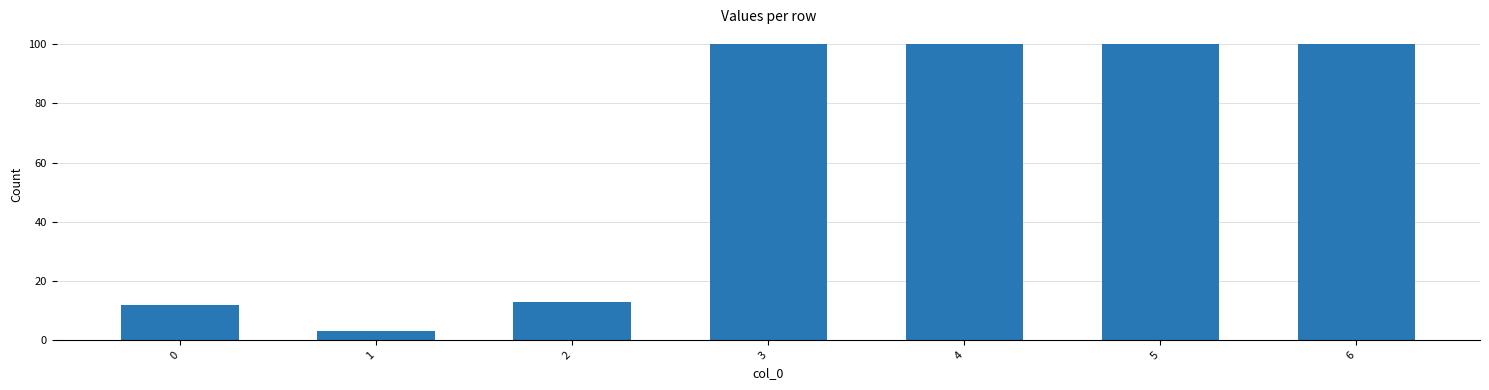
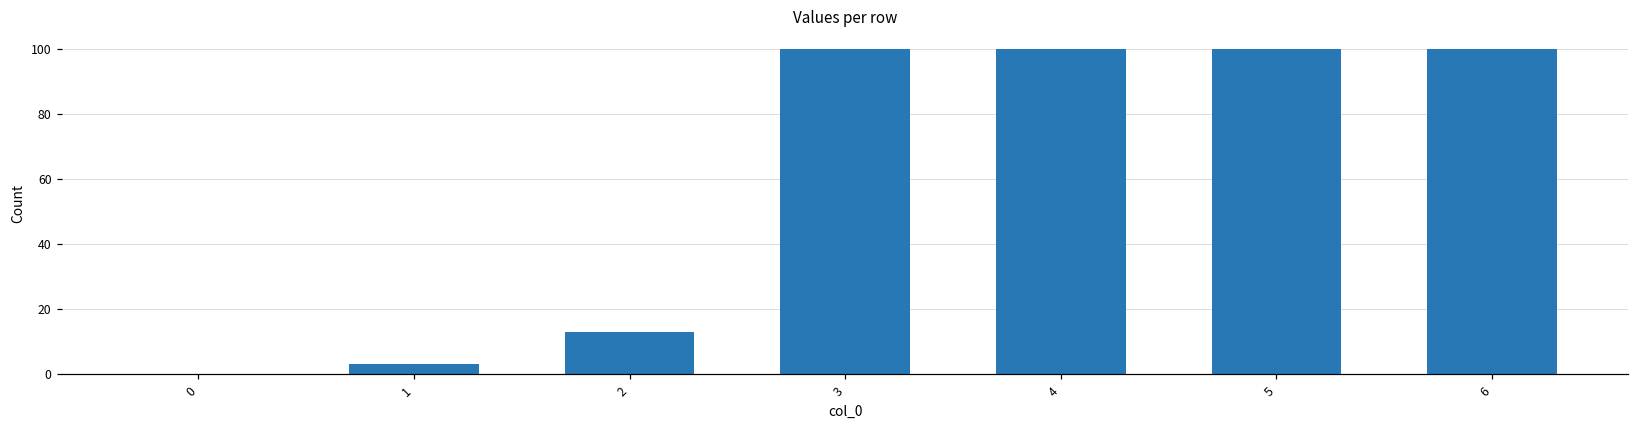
  {
-   "0": 12,
+   "0": 0,
    "1": 3,
    "2": 13,
    "3": 100,
    "4": 100,
    "5": 100,
    "6": 100
  }
